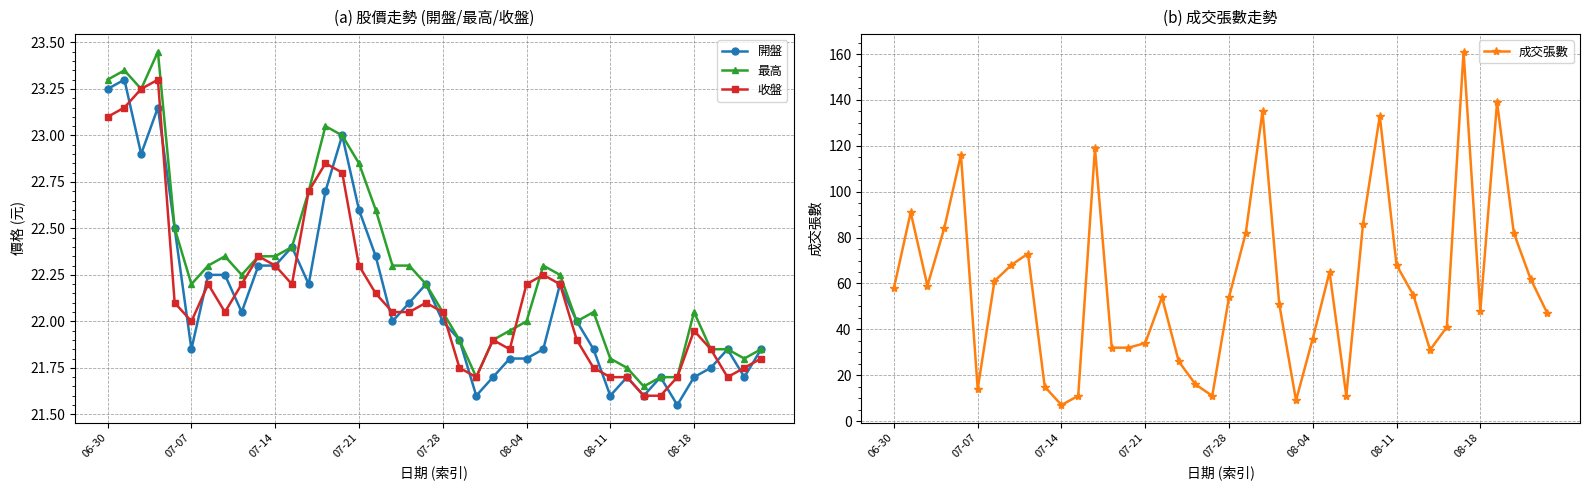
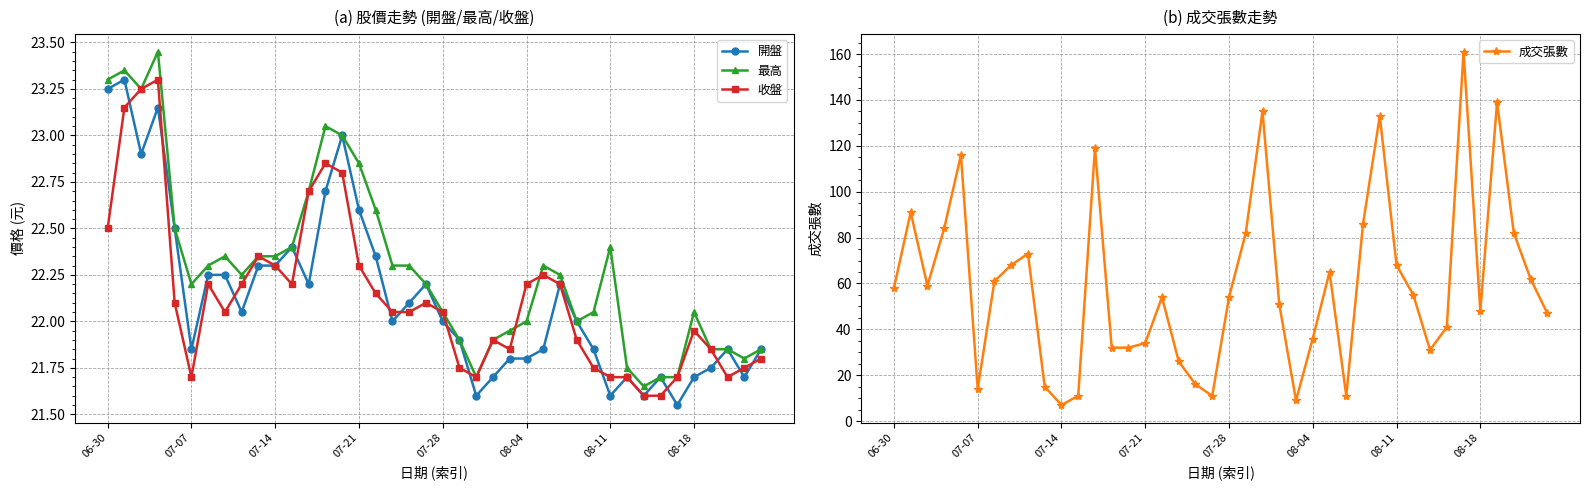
  {
    "(a) 股價走勢 (開盤/最高/收盤)": {
      "開盤": {
        "06-30": 23.25,
        "07-07": 21.85,
        "07-21": 22.6,
        "07-28": 22.0,
        "08-04": 21.8,
        "08-11": 21.6,
        "08-18": 21.7
      },
      "最高": {
        "06-30": 23.3,
        "07-07": 22.2,
        "07-14": 22.35,
        "07-21": 22.85,
        "08-04": 22.0,
-       "08-11": 21.8,
+       "08-11": 22.4,
        "08-18": 22.05
      },
      "收盤": {
-       "06-30": 23.1,
-       "07-07": 22.0,
+       "06-30": 22.5,
+       "07-07": 21.7,
        "07-21": 22.3,
        "08-04": 22.2,
        "08-11": 21.7,
        "08-18": 21.95
      }
    },
    "(b) 成交張數走勢": {
      "06-30": 58,
      "07-07": 14,
      "07-14": 7,
      "07-21": 34,
      "07-28": 54,
      "08-04": 36,
      "08-11": 68,
      "08-18": 48
    }
  }
